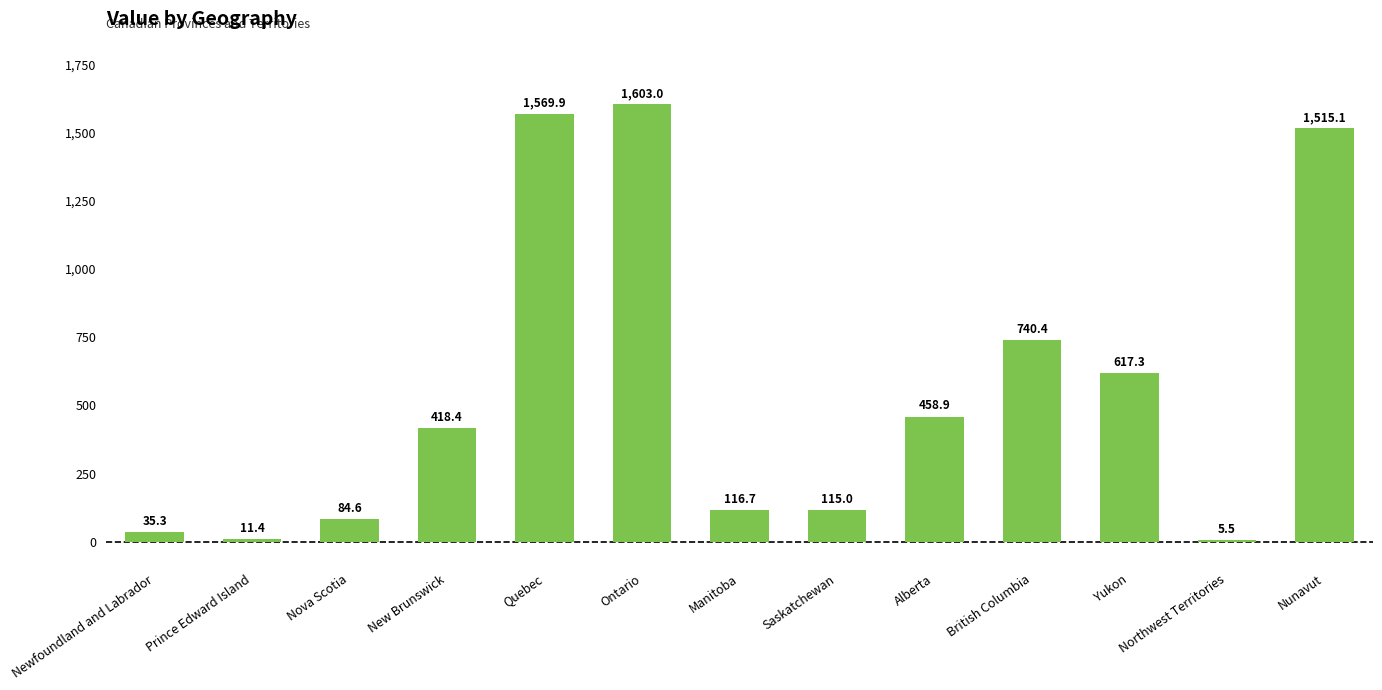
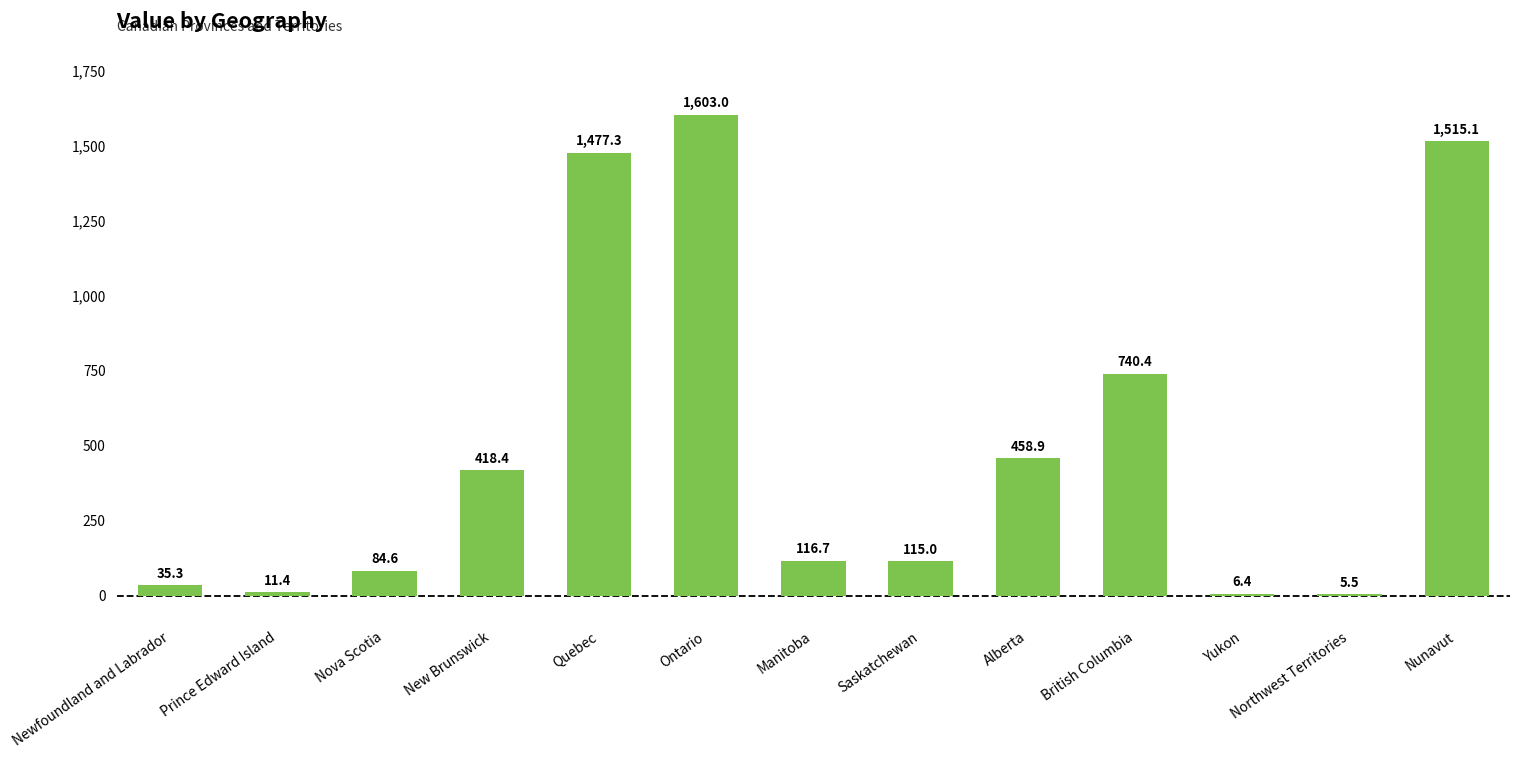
  {
    "Newfoundland and Labrador": "35.3",
    "Prince Edward Island": "11.4",
    "Nova Scotia": "84.6",
    "New Brunswick": "418.4",
-   "Quebec": "1,569.9",
+   "Quebec": "1,477.3",
    "Ontario": "1,603.0",
    "Manitoba": "116.7",
    "Saskatchewan": "115.0",
    "Alberta": "458.9",
    "British Columbia": "740.4",
-   "Yukon": "617.3",
+   "Yukon": "6.4",
    "Northwest Territories": "5.5",
    "Nunavut": "1,515.1"
  }
